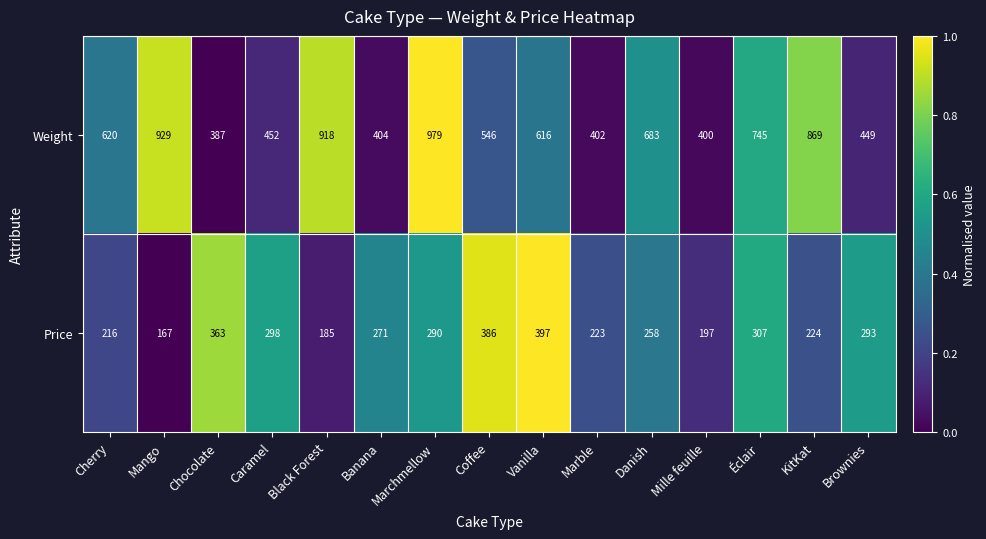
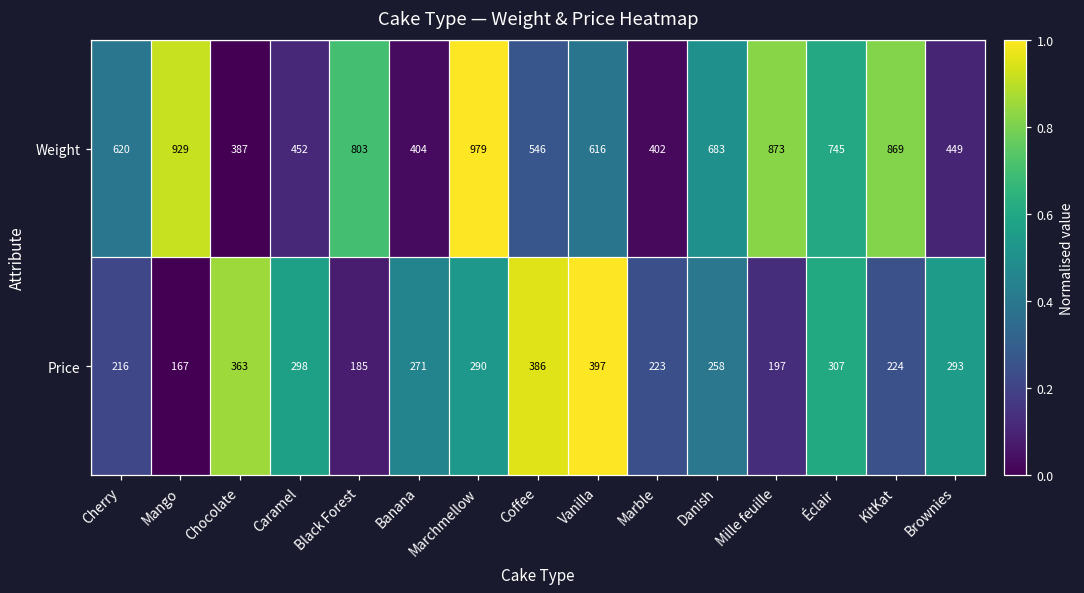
  {
    "Weight": {
      "Cherry": 620,
      "Mango": 929,
      "Chocolate": 387,
      "Caramel": 452,
-     "Black Forest": 918,
+     "Black Forest": 803,
      "Banana": 404,
      "Marchmellow": 979,
      "Coffee": 546,
      "Vanilla": 616,
      "Marble": 402,
      "Danish": 683,
-     "Mille feuille": 400,
+     "Mille feuille": 873,
      "Éclair": 745,
      "KitKat": 869,
      "Brownies": 449
    },
    "Price": {
      "Cherry": 216,
      "Mango": 167,
      "Chocolate": 363,
      "Caramel": 298,
      "Black Forest": 185,
      "Banana": 271,
      "Marchmellow": 290,
      "Coffee": 386,
      "Vanilla": 397,
      "Marble": 223,
      "Danish": 258,
      "Mille feuille": 197,
      "Éclair": 307,
      "KitKat": 224,
      "Brownies": 293
    }
  }
